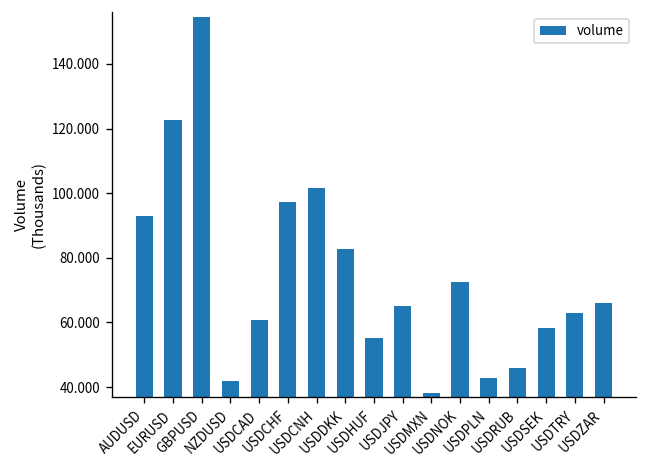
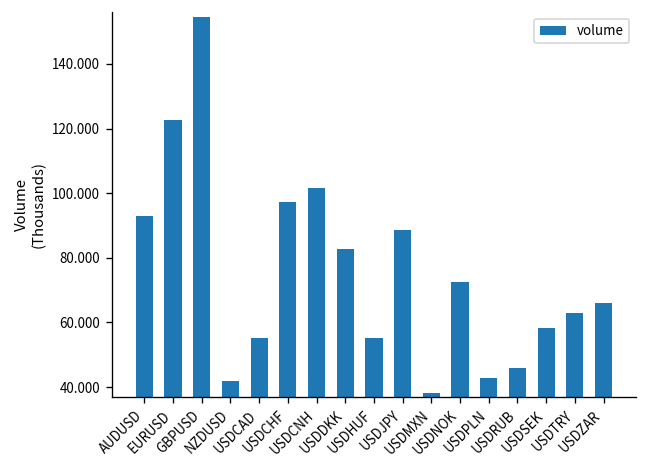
  {
    "AUDUSD": 93,
    "EURUSD": 123,
    "GBPUSD": 155,
    "NZDUSD": 42,
-   "USDCAD": 61,
+   "USDCAD": 55,
    "USDCHF": 97,
    "USDCNH": 101,
    "USDDKK": 83,
    "USDHUF": 55,
-   "USDJPY": 65,
+   "USDJPY": 89,
    "USDMXN": 38,
    "USDNOK": 72,
    "USDPLN": 43,
    "USDRUB": 46,
    "USDSEK": 58,
    "USDTRY": 63,
    "USDZAR": 66
  }
